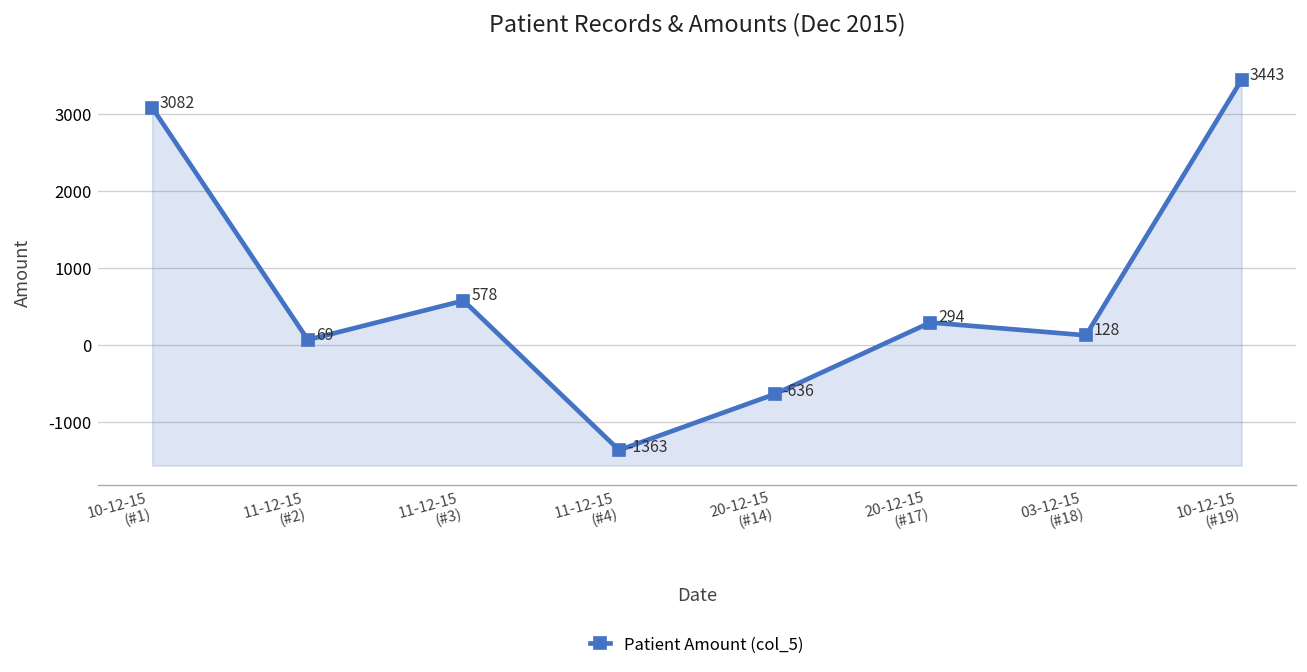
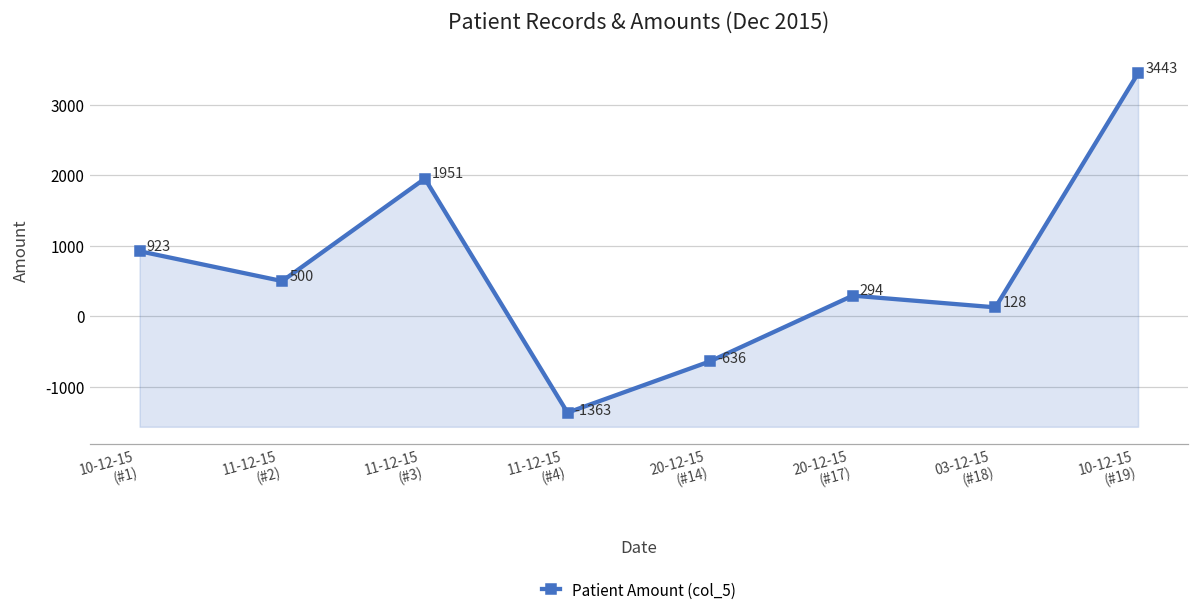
  {
-   "10-12-15 (#1)": 3082,
-   "11-12-15 (#2)": 69,
-   "11-12-15 (#3)": 578,
+   "10-12-15 (#1)": 923,
+   "11-12-15 (#2)": 500,
+   "11-12-15 (#3)": 1951,
    "11-12-15 (#4)": -1363,
    "20-12-15 (#14)": -636,
    "20-12-15 (#17)": 294,
    "03-12-15 (#18)": 128,
    "10-12-15 (#19)": 3443
  }
